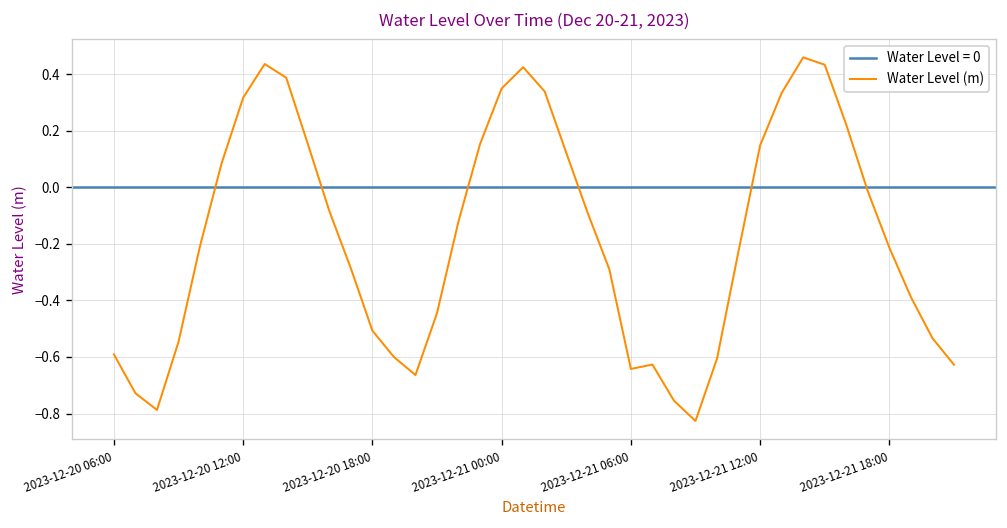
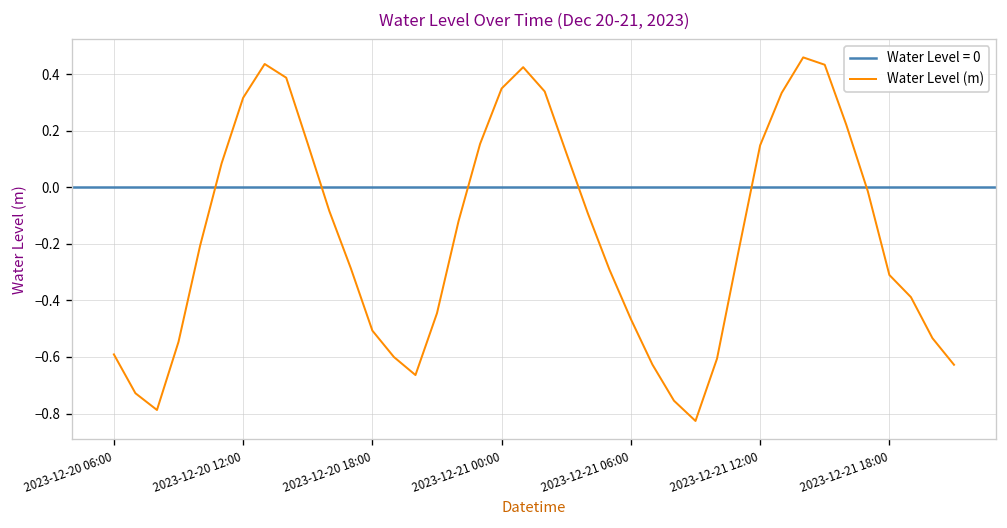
  {
    "2023-12-20 06:00": -0.59,
    "2023-12-20 12:00": 0.32,
    "2023-12-20 18:00": -0.51,
    "2023-12-21 00:00": 0.35,
-   "2023-12-21 06:00": -0.64,
+   "2023-12-21 06:00": -0.47,
    "2023-12-21 12:00": 0.15,
-   "2023-12-21 18:00": -0.21
+   "2023-12-21 18:00": -0.31
  }
